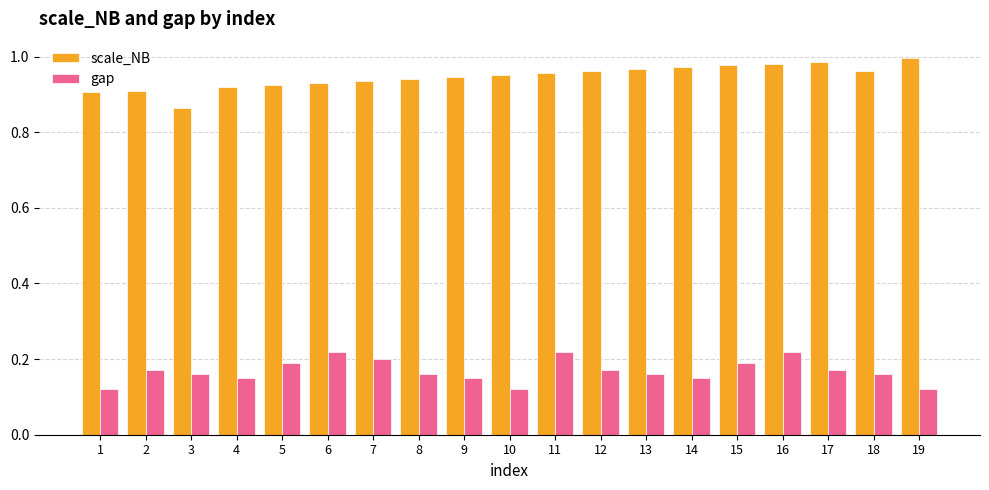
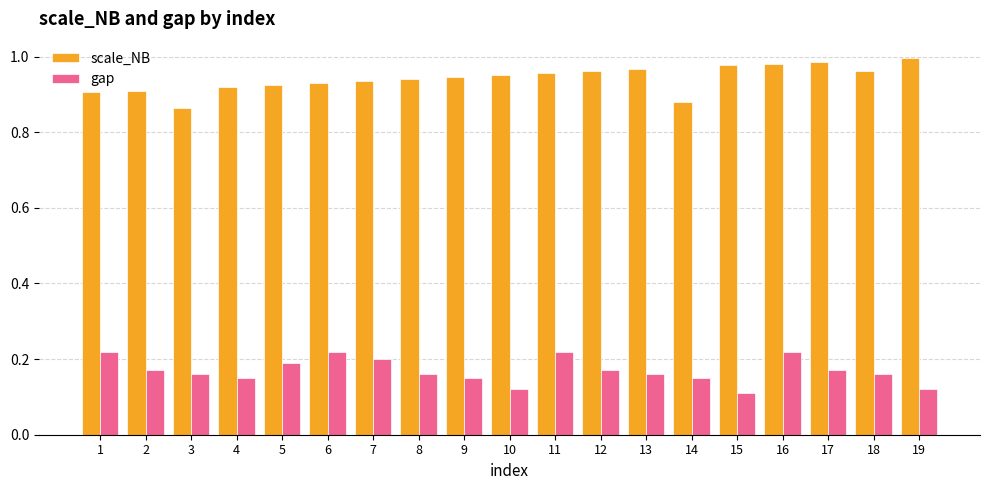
  {
    "scale_NB": {
      "1": 0.91,
      "2": 0.91,
      "3": 0.87,
      "4": 0.92,
      "5": 0.93,
      "6": 0.93,
      "7": 0.94,
      "8": 0.94,
      "9": 0.95,
      "10": 0.95,
      "11": 0.96,
      "12": 0.96,
      "13": 0.97,
-     "14": 0.97,
+     "14": 0.88,
      "15": 0.98,
      "16": 0.98,
      "17": 0.99,
      "18": 0.96,
      "19": 1.00
    },
    "gap": {
-     "1": 0.12,
+     "1": 0.22,
      "2": 0.17,
      "3": 0.16,
      "4": 0.15,
      "5": 0.19,
      "6": 0.22,
      "7": 0.20,
      "8": 0.16,
      "9": 0.15,
      "10": 0.12,
      "11": 0.22,
      "12": 0.17,
      "13": 0.16,
      "14": 0.15,
-     "15": 0.19,
+     "15": 0.11,
      "16": 0.22,
      "17": 0.17,
      "18": 0.16,
      "19": 0.12
    }
  }
